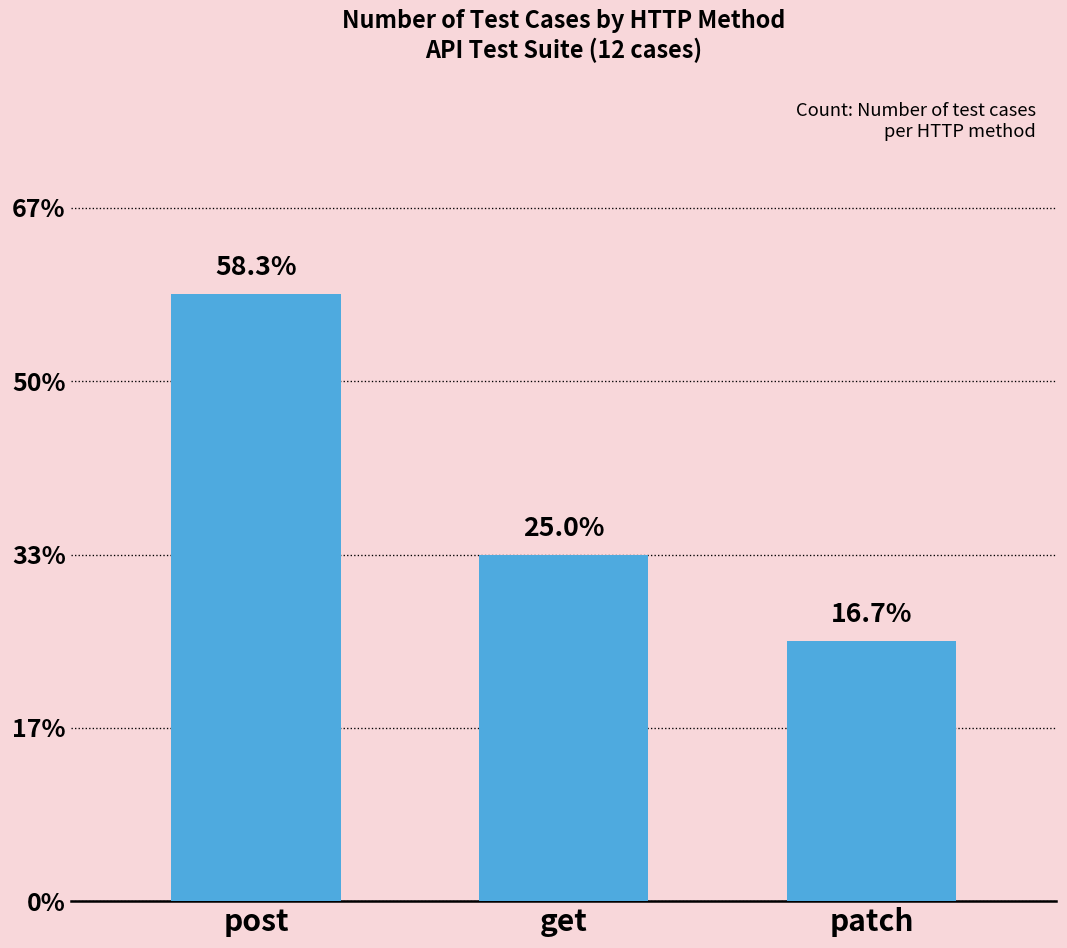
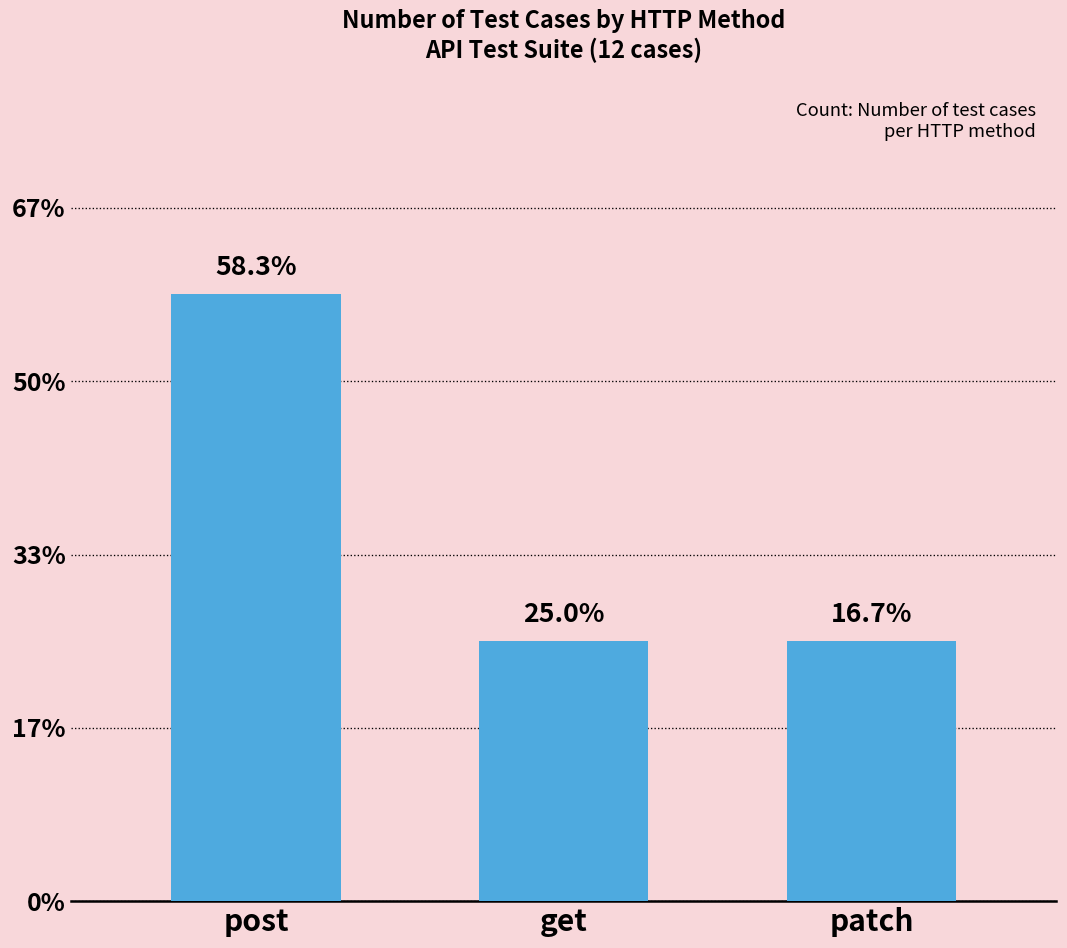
  {
-   "get": "34%"
+   "get": "25%"
  }
